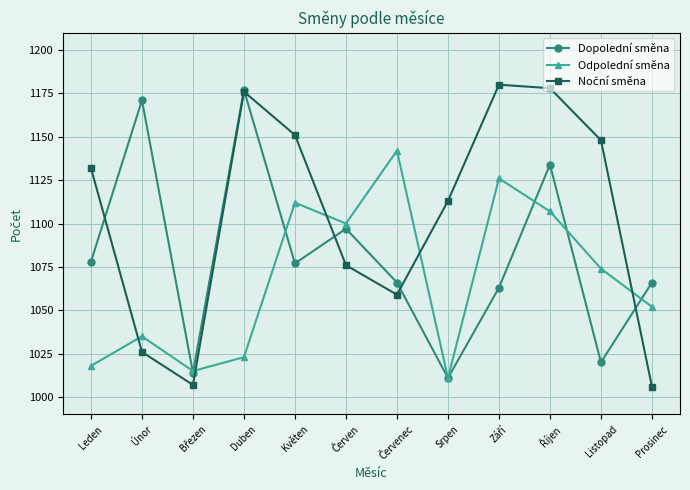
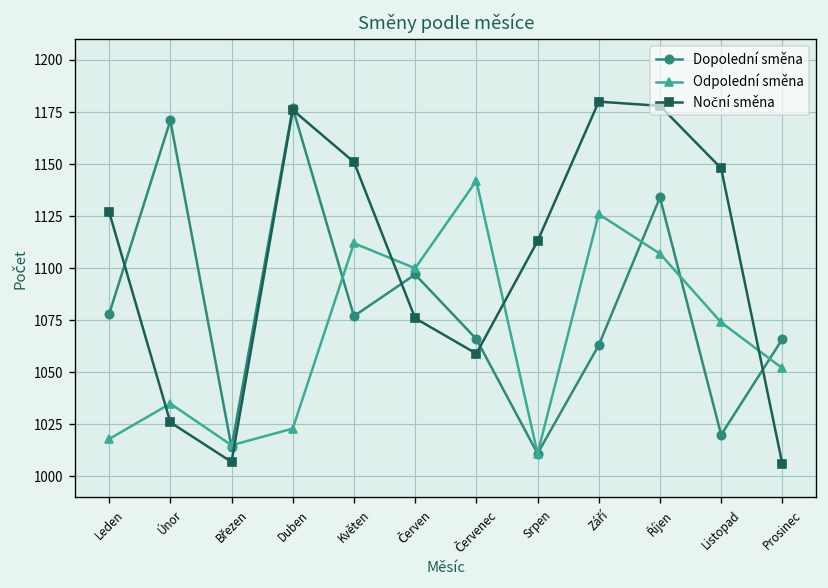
  {
    "Noční směna": {
-     "Leden": 1132,
+     "Leden": 1127,
      "Únor": 1026,
      "Březen": 1007,
      "Květen": 1151,
      "Červen": 1076,
      "Červenec": 1059,
      "Srpen": 1113,
      "Září": 1180,
      "Listopad": 1148,
      "Prosinec": 1006
    }
  }
